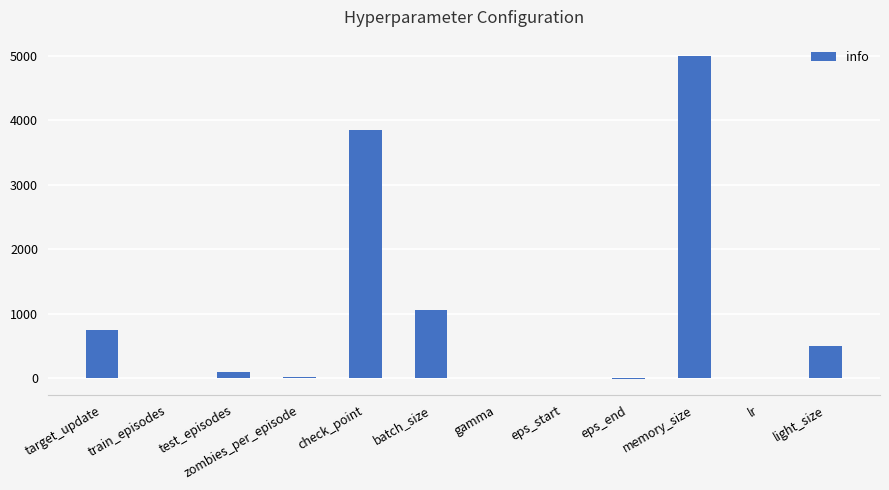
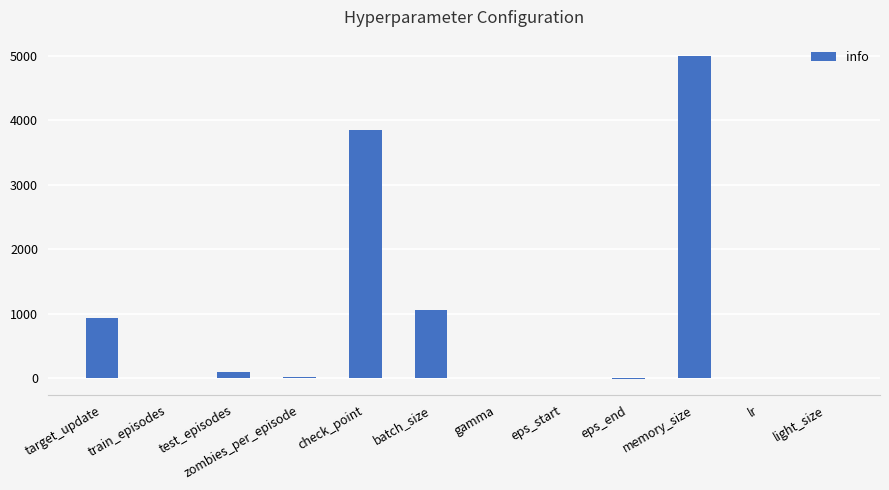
  {
-   "target_update": 800,
+   "target_update": 900,
    "train_episodes": 0,
    "test_episodes": 100,
    "check_point": 3900,
    "batch_size": 1100,
    "memory_size": 5000,
-   "light_size": 500
+   "light_size": 0
  }
